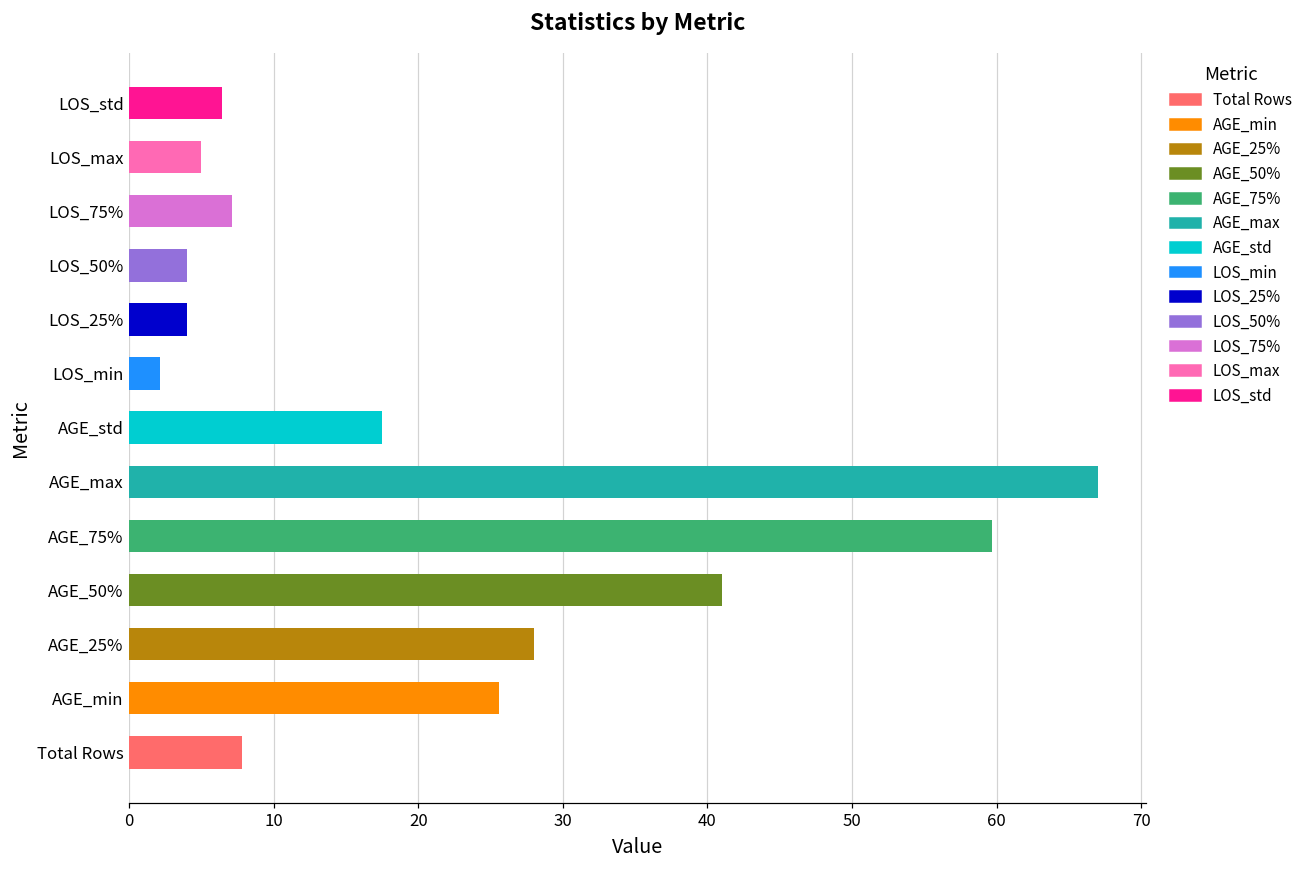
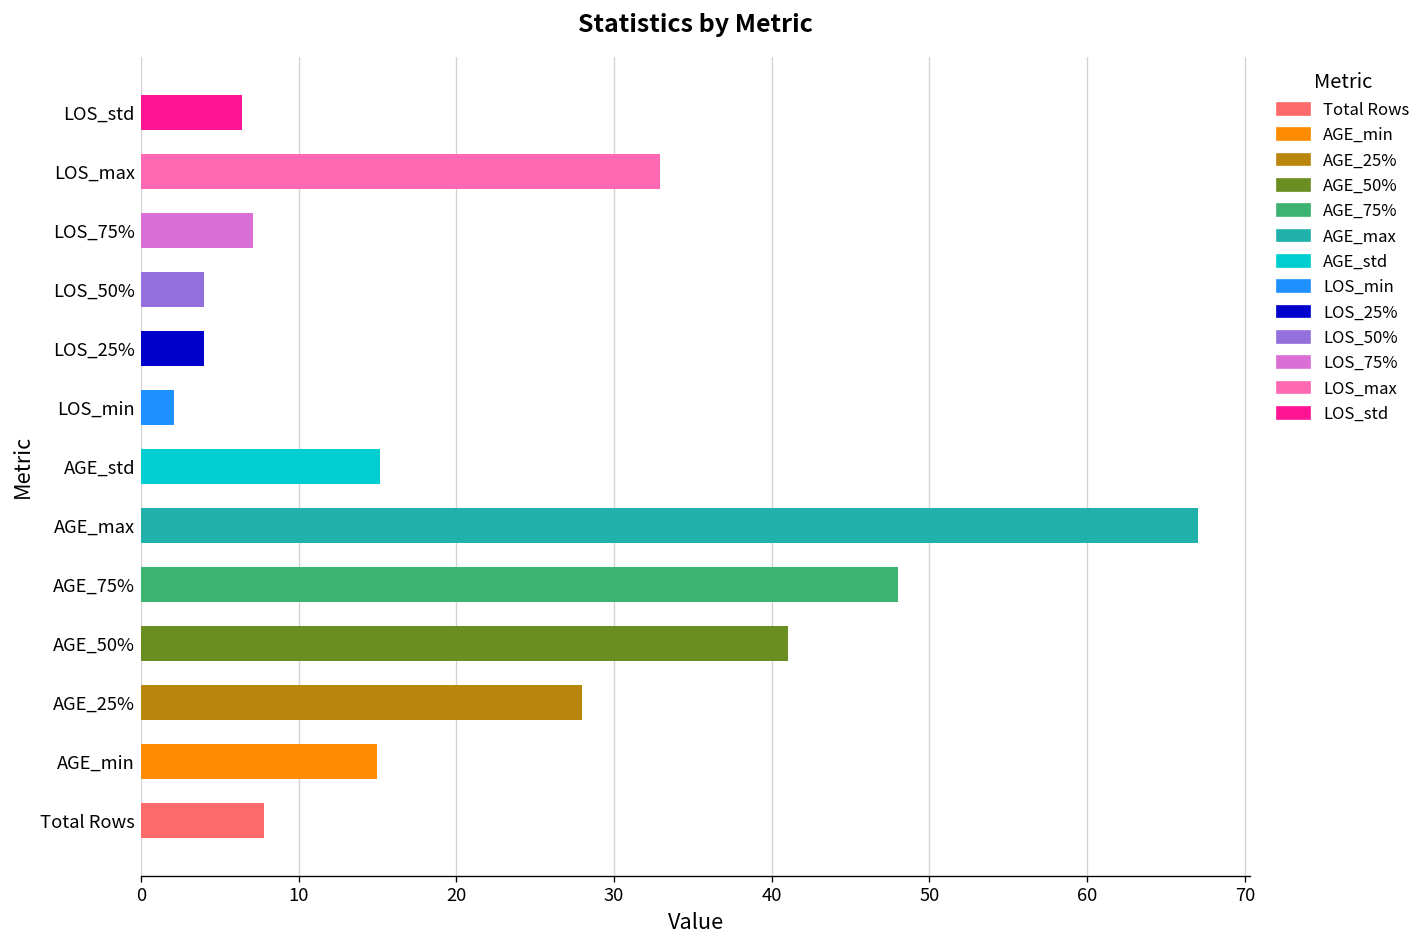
  {
    "LOS_std": 6.4,
-   "LOS_max": 5.0,
+   "LOS_max": 32.9,
    "LOS_75%": 7.1,
    "LOS_50%": 4.0,
    "LOS_25%": 4.0,
    "LOS_min": 2.1,
-   "AGE_std": 17.5,
+   "AGE_std": 15.1,
    "AGE_max": 67.0,
-   "AGE_75%": 59.7,
+   "AGE_75%": 48.0,
    "AGE_50%": 41.0,
    "AGE_25%": 28.0,
-   "AGE_min": 25.6,
+   "AGE_min": 15.0,
    "Total Rows": 7.8
  }
